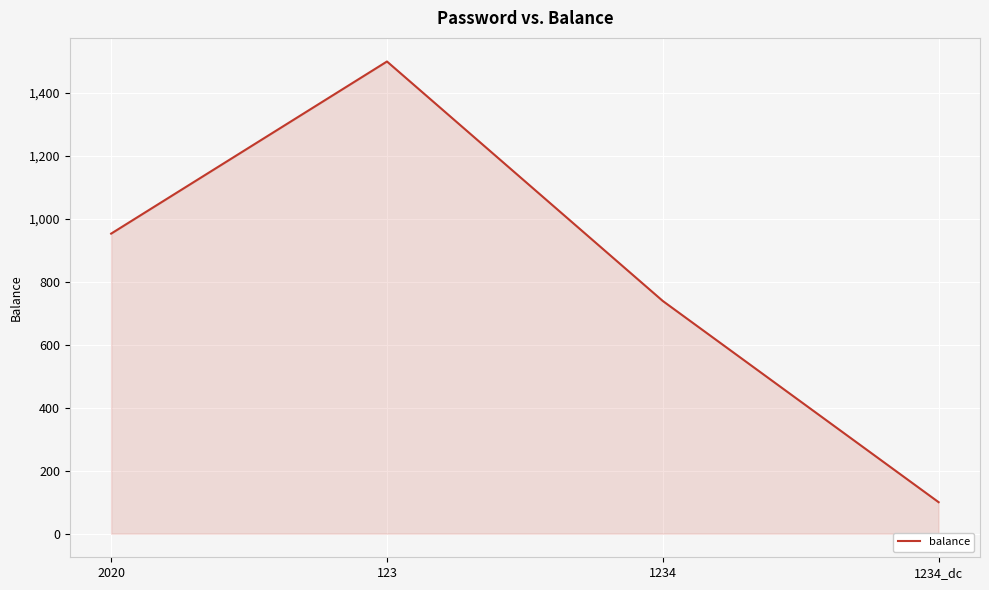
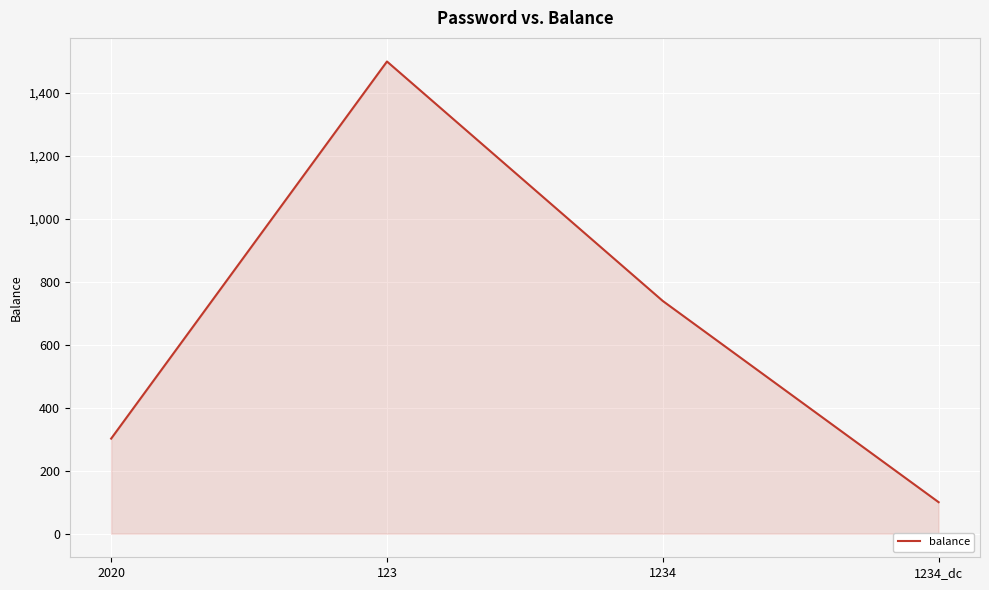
  {
-   "2020": "950",
+   "2020": "300",
    "123": "1,500",
    "1234": "740",
    "1234_dc": "100"
  }
